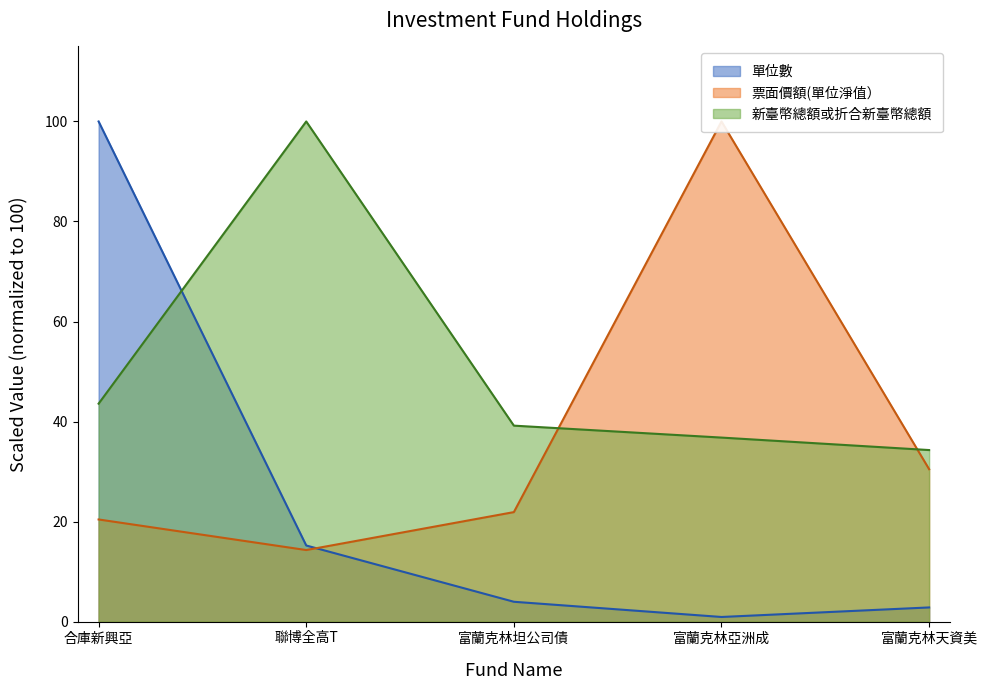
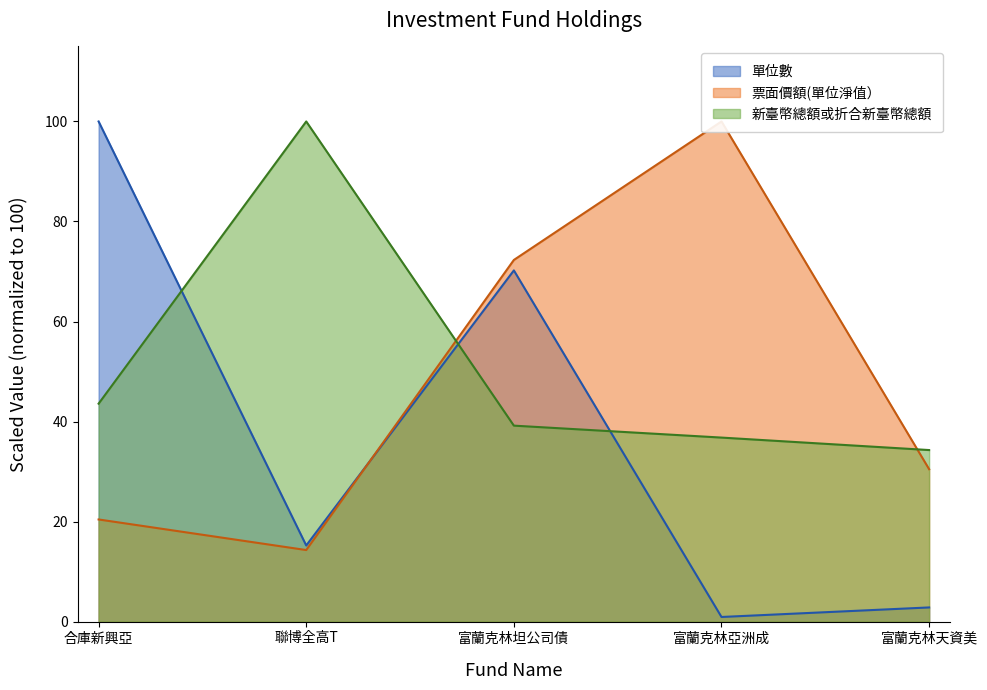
  {
    "單位數": {
      "合庫新興亞": 100,
      "聯博全高T": 15,
-     "富蘭克林坦公司債": 4,
+     "富蘭克林坦公司債": 70,
      "富蘭克林亞洲成": 1,
      "富蘭克林天資美": 3
    },
    "票面價額(單位淨值）": {
      "合庫新興亞": 20,
      "聯博全高T": 14,
-     "富蘭克林坦公司債": 22,
+     "富蘭克林坦公司債": 72,
      "富蘭克林天資美": 30
    },
    "新臺幣總額或折合新臺幣總額": {
      "合庫新興亞": 44,
      "聯博全高T": 100,
      "富蘭克林坦公司債": 39,
      "富蘭克林亞洲成": 37,
      "富蘭克林天資美": 34
    }
  }
